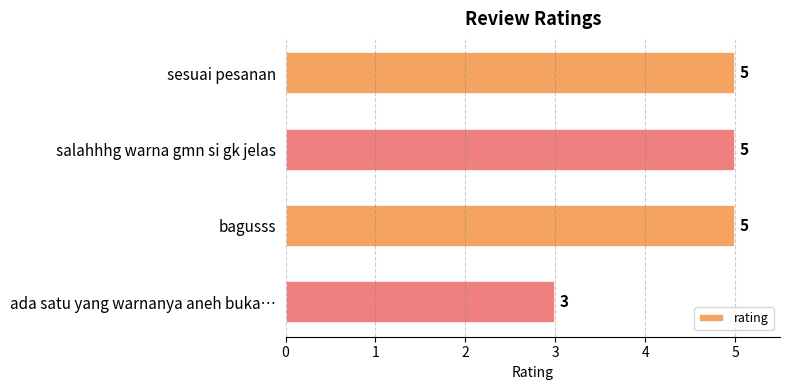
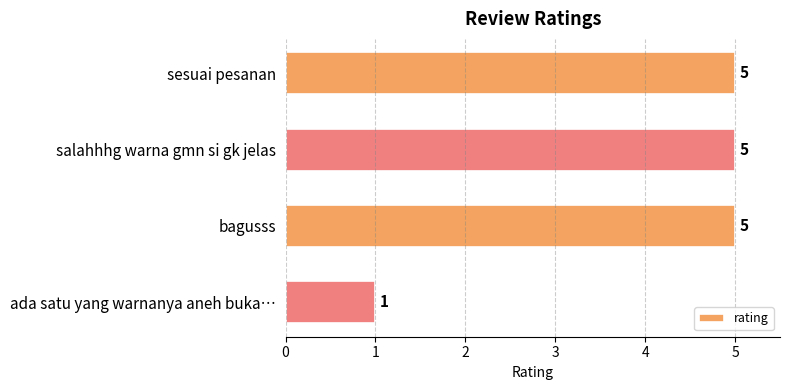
  {
    "sesuai pesanan": 5,
    "salahhhg warna gmn si gk jelas": 5,
    "bagusss": 5,
-   "ada satu yang warnanya aneh buka…": 3
+   "ada satu yang warnanya aneh buka…": 1
  }
